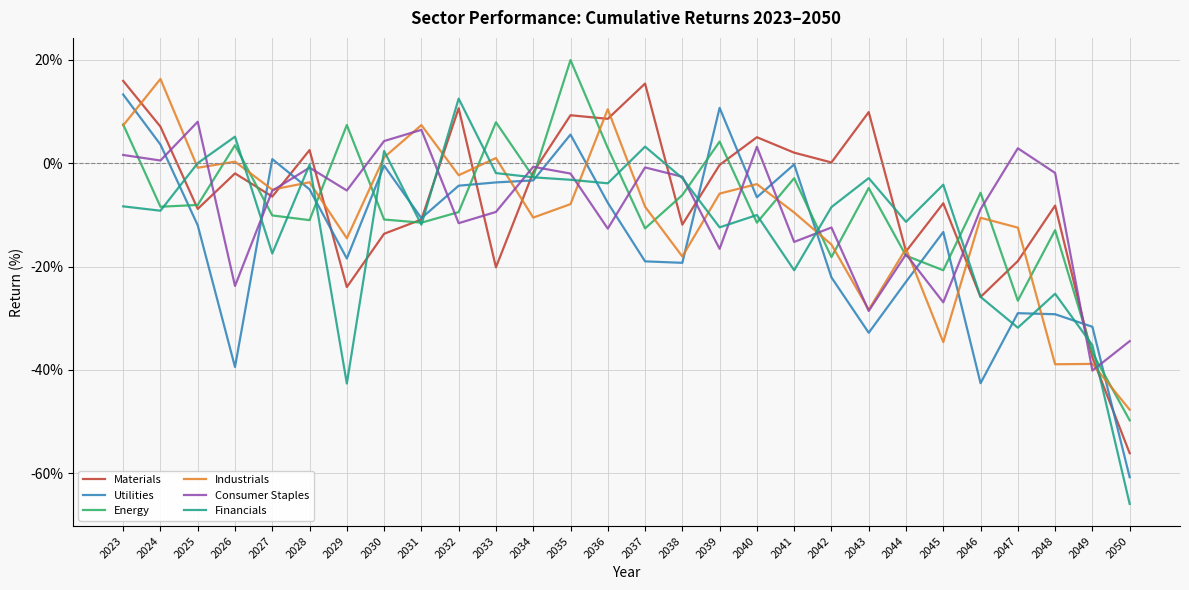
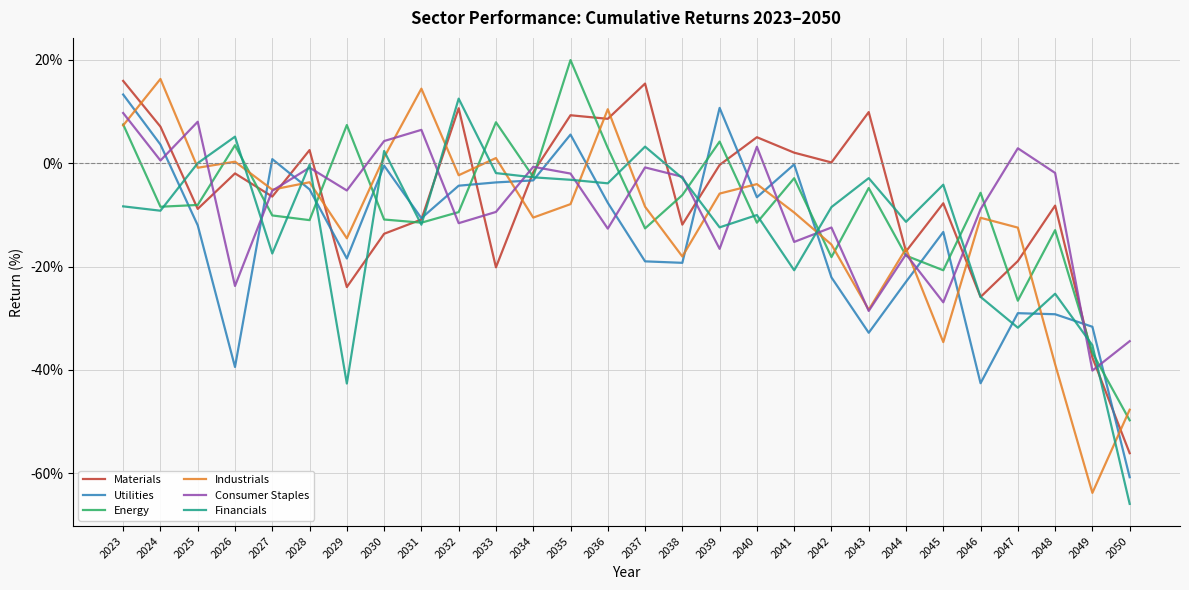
  {
    "Materials": {
      "2023": "16%",
      "2024": "7%",
      "2025": "-9%",
      "2026": "-2%",
      "2027": "-6%",
      "2028": "3%",
      "2029": "-24%",
      "2030": "-14%",
      "2032": "11%",
      "2033": "-20%",
      "2034": "-2%",
      "2035": "9%",
      "2036": "9%",
      "2037": "15%",
      "2038": "-12%",
      "2039": "0%",
      "2040": "5%",
      "2041": "2%",
      "2042": "0%",
      "2043": "10%",
      "2044": "-17%",
      "2045": "-8%",
      "2047": "-19%",
      "2048": "-8%",
      "2049": "-38%",
      "2050": "-56%"
    },
    "Utilities": {
      "2023": "13%",
      "2024": "4%",
      "2025": "-12%",
      "2026": "-39%",
      "2027": "1%",
      "2028": "-5%",
      "2029": "-18%",
      "2030": "0%",
      "2032": "-4%",
      "2033": "-4%",
      "2034": "-3%",
      "2035": "6%",
      "2036": "-8%",
      "2037": "-19%",
      "2038": "-19%",
      "2039": "11%",
      "2040": "-7%",
      "2041": "0%",
      "2042": "-22%",
      "2043": "-33%",
      "2044": "-23%",
      "2045": "-13%",
      "2046": "-43%",
      "2047": "-29%",
      "2048": "-29%",
      "2049": "-32%",
      "2050": "-61%"
    },
    "Industrials": {
      "2024": "16%",
      "2025": "-1%",
      "2026": "0%",
      "2028": "-4%",
      "2029": "-15%",
      "2030": "1%",
-     "2031": "7%",
+     "2031": "14%",
      "2032": "-2%",
      "2033": "1%",
      "2034": "-11%",
      "2035": "-8%",
      "2036": "10%",
      "2037": "-8%",
      "2038": "-18%",
      "2039": "-6%",
      "2040": "-4%",
      "2041": "-10%",
      "2042": "-16%",
      "2044": "-17%",
      "2045": "-35%",
      "2046": "-11%",
      "2047": "-12%",
      "2048": "-39%",
-     "2049": "-39%",
+     "2049": "-64%",
      "2050": "-48%"
    },
    "Consumer Staples": {
-     "2023": "2%",
+     "2023": "10%",
      "2024": "1%",
      "2025": "8%",
      "2026": "-24%",
      "2028": "-1%",
      "2029": "-5%",
      "2030": "4%",
      "2031": "6%",
      "2032": "-12%",
      "2033": "-9%",
      "2034": "-1%",
      "2035": "-2%",
      "2036": "-13%",
      "2037": "-1%",
      "2039": "-17%",
      "2040": "3%",
      "2041": "-15%",
      "2042": "-12%",
      "2045": "-27%",
      "2046": "-9%",
      "2047": "3%",
      "2048": "-2%",
      "2049": "-40%",
      "2050": "-34%"
    }
  }
